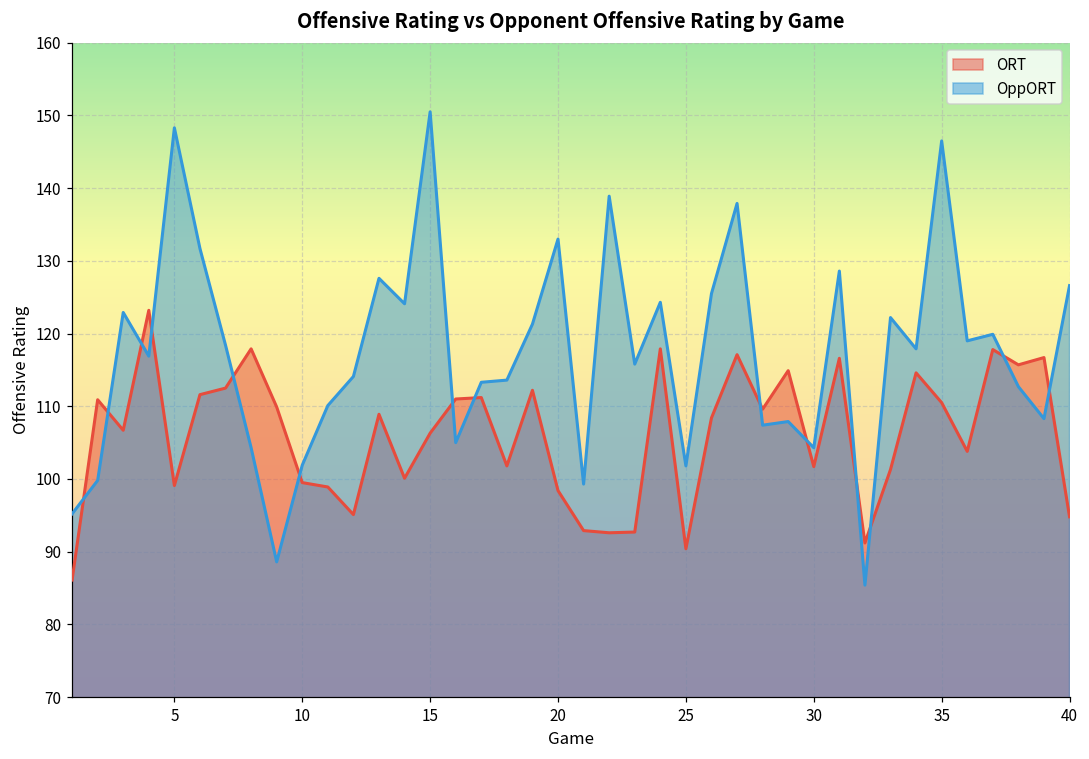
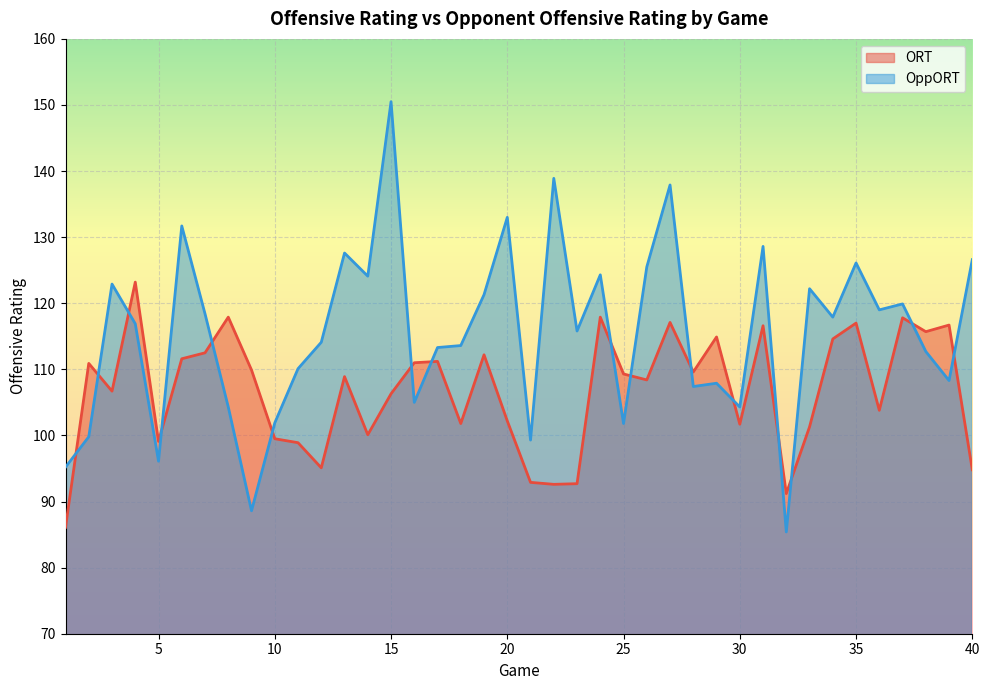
  {
    "ORT": {
      "5": 99,
      "10": 100,
      "15": 106,
-     "20": 98,
-     "25": 90,
+     "20": 102,
+     "25": 109,
      "30": 102,
-     "35": 111,
+     "35": 117,
      "40": 95
    },
    "OppORT": {
-     "5": 148,
+     "5": 96,
      "10": 102,
      "15": 151,
      "20": 133,
      "25": 102,
      "30": 104,
-     "35": 147,
+     "35": 126,
      "40": 127
    }
  }
